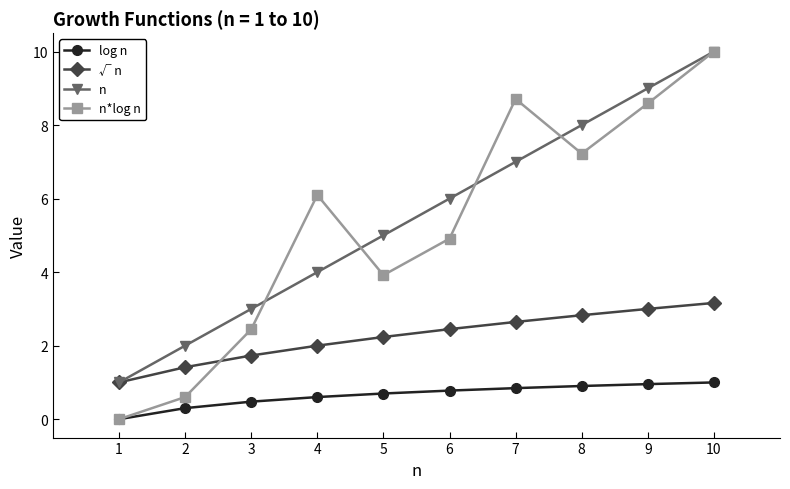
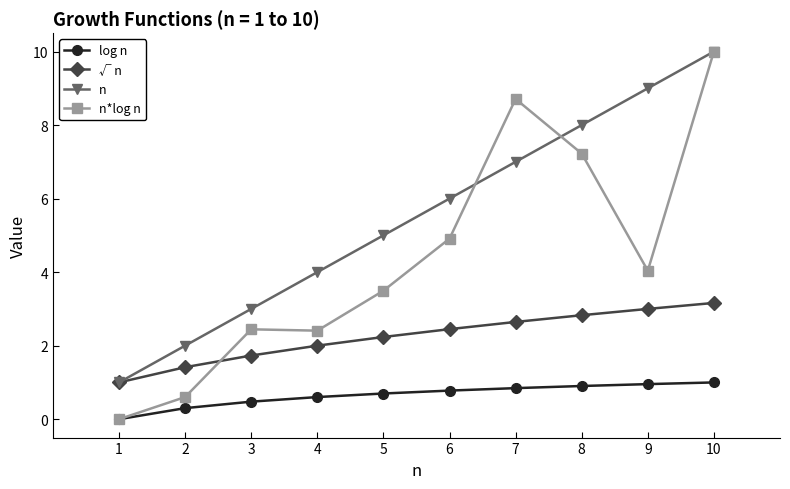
  {
    "n*log n": {
      "2": 0.6,
      "3": 2.4,
-     "4": 6.1,
-     "5": 3.9,
+     "4": 2.4,
+     "5": 3.5,
      "6": 4.9,
      "7": 8.7,
      "8": 7.2,
-     "9": 8.6
+     "9": 4.0
    }
  }
